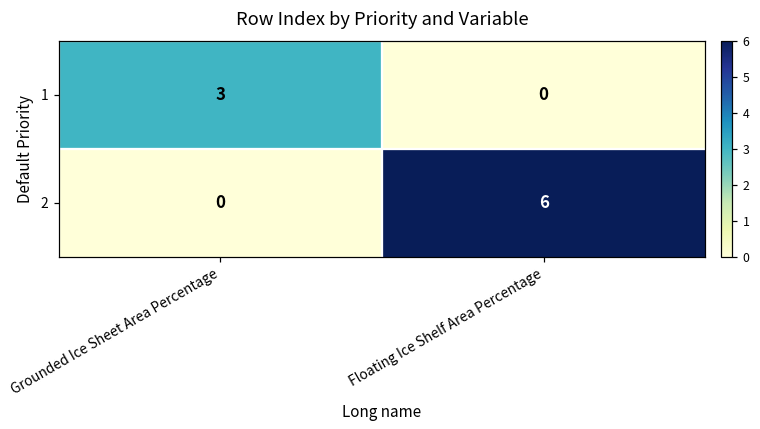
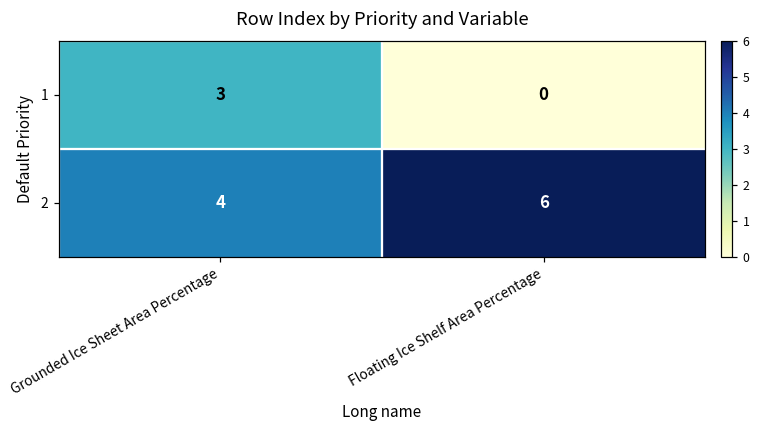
  {
    "1": {
      "Grounded Ice Sheet Area Percentage": 3,
      "Floating Ice Shelf Area Percentage": 0
    },
    "2": {
-     "Grounded Ice Sheet Area Percentage": 0,
+     "Grounded Ice Sheet Area Percentage": 4,
      "Floating Ice Shelf Area Percentage": 6
    }
  }
